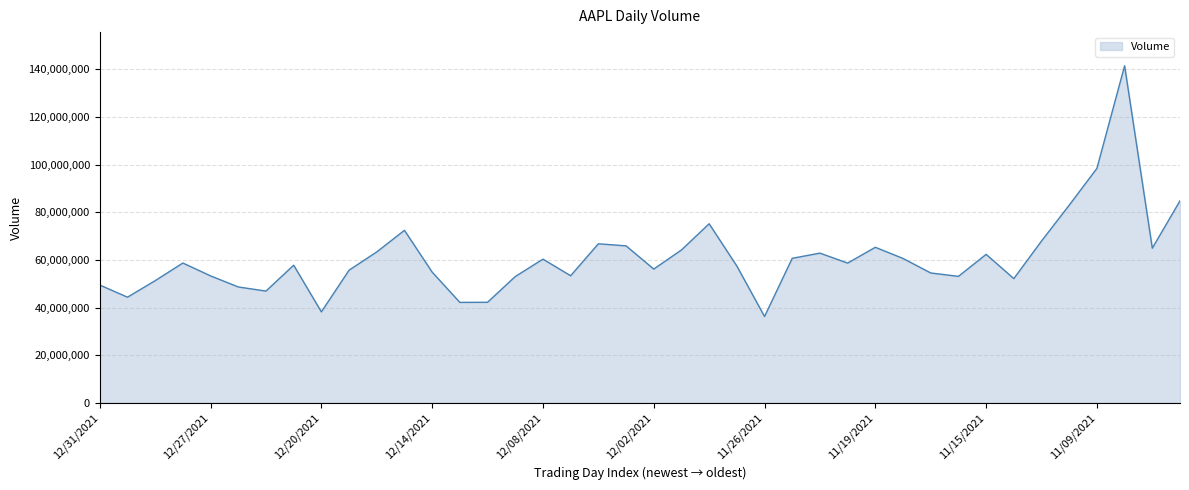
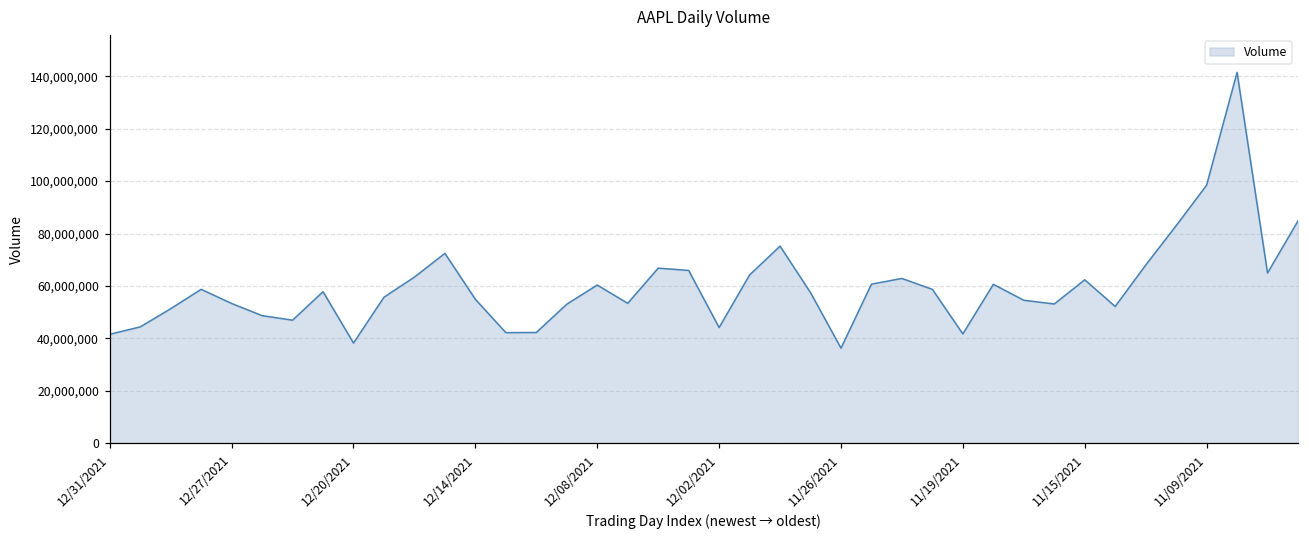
  {
-   "12/31/2021": "49,000,000",
+   "12/31/2021": "42,000,000",
    "12/27/2021": "53,000,000",
    "12/20/2021": "38,000,000",
    "12/14/2021": "55,000,000",
    "12/08/2021": "60,000,000",
-   "12/02/2021": "56,000,000",
+   "12/02/2021": "44,000,000",
    "11/26/2021": "36,000,000",
-   "11/19/2021": "65,000,000",
+   "11/19/2021": "42,000,000",
    "11/15/2021": "62,000,000",
    "11/09/2021": "98,000,000"
  }
